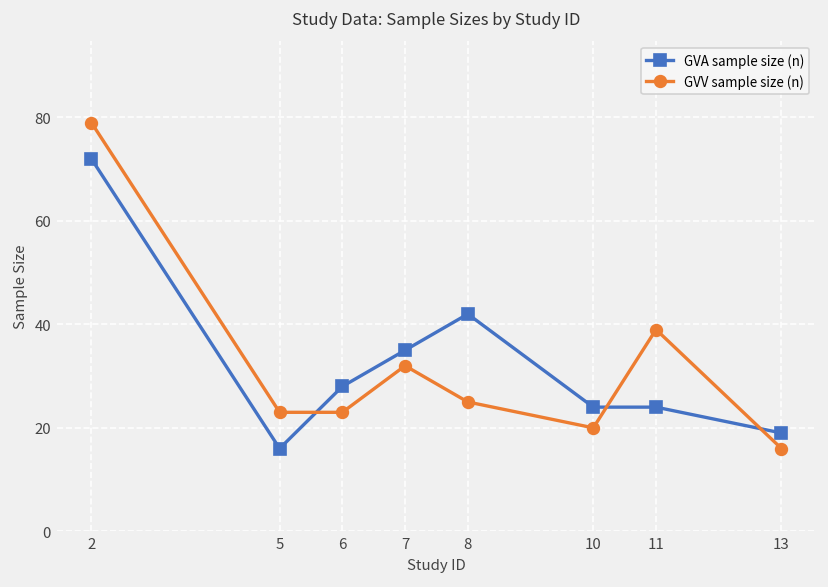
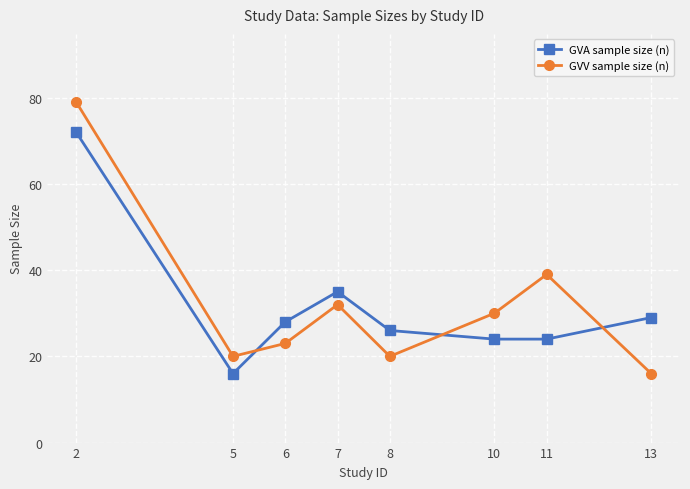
  {
    "GVA sample size (n)": {
      "2": 72,
      "5": 16,
      "6": 28,
      "7": 35,
-     "8": 42,
+     "8": 26,
      "10": 24,
      "11": 24,
-     "13": 19
+     "13": 29
    },
    "GVV sample size (n)": {
      "2": 79,
-     "5": 23,
+     "5": 20,
      "6": 23,
      "7": 32,
-     "8": 25,
-     "10": 20,
+     "8": 20,
+     "10": 30,
      "11": 39,
      "13": 16
    }
  }
